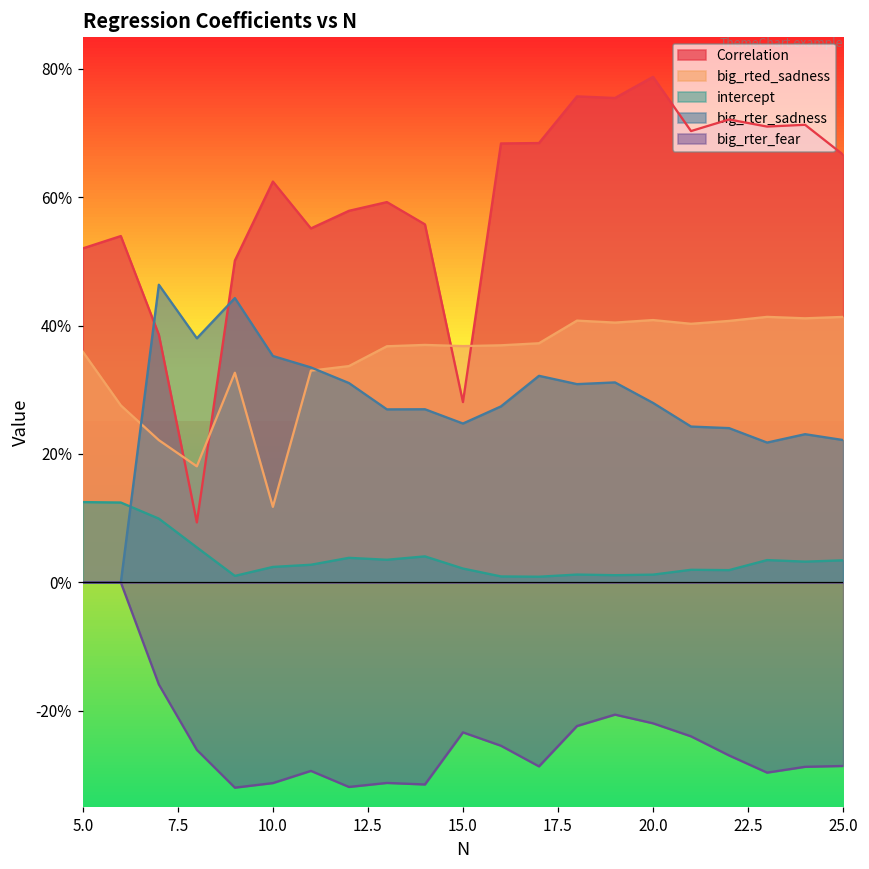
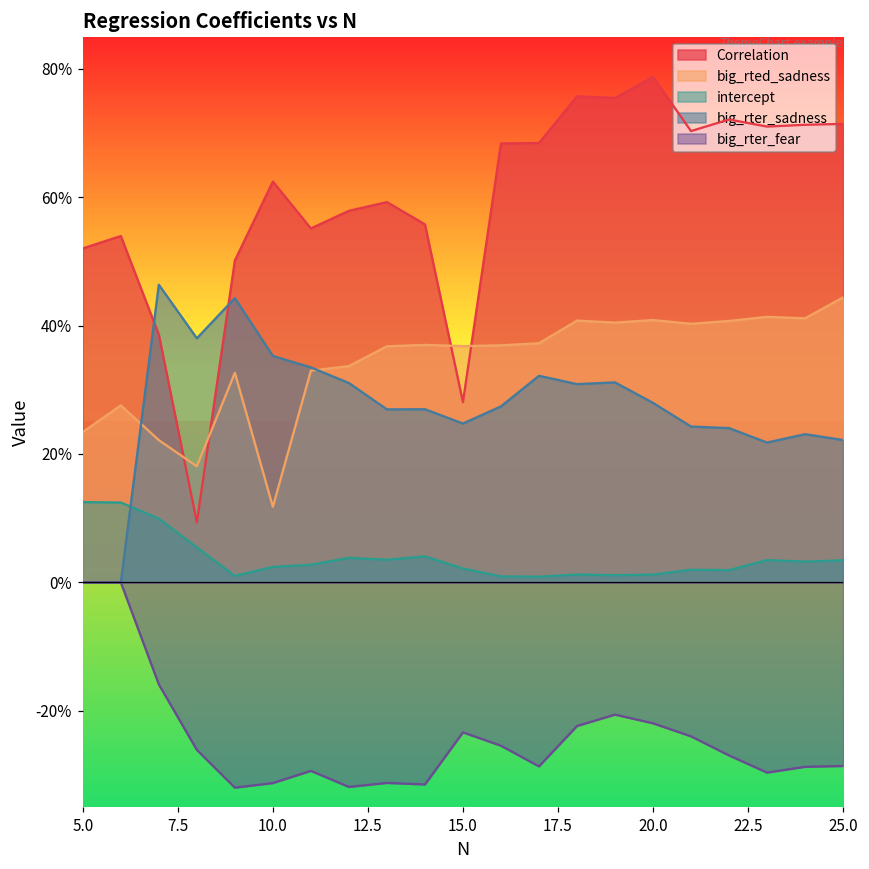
  {
    "Correlation": {
      "5.0": "52%",
      "10.0": "62%",
      "15.0": "28%",
      "20.0": "79%",
-     "25.0": "67%"
+     "25.0": "71%"
    },
    "big_rted_sadness": {
-     "5.0": "36%",
+     "5.0": "23%",
      "10.0": "12%",
      "15.0": "37%",
      "20.0": "41%",
-     "25.0": "41%"
+     "25.0": "44%"
    }
  }
